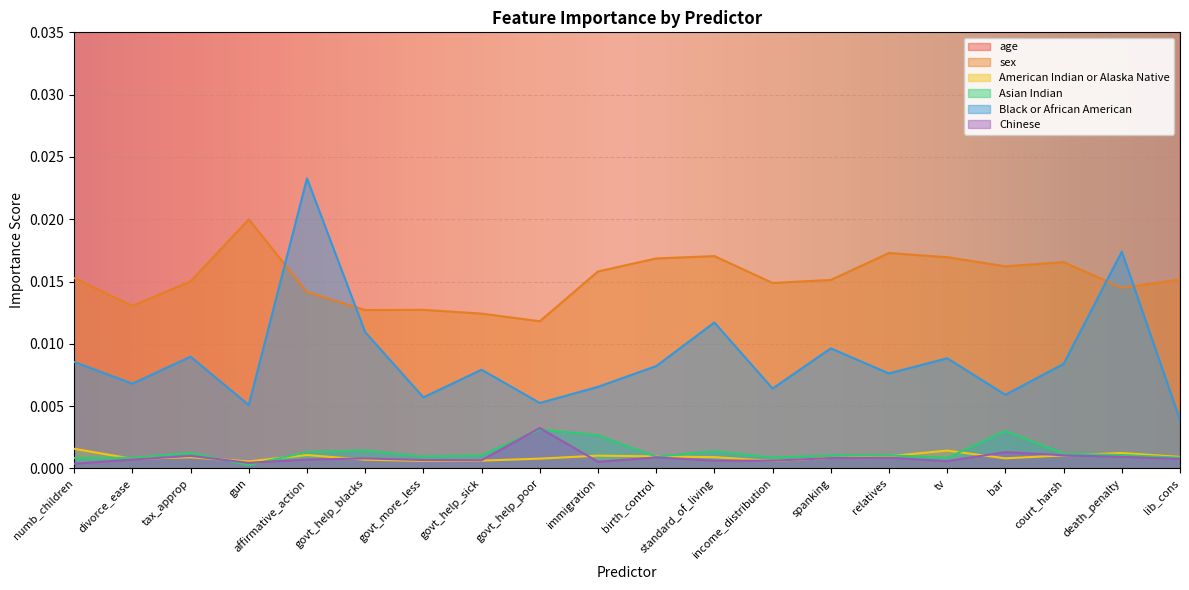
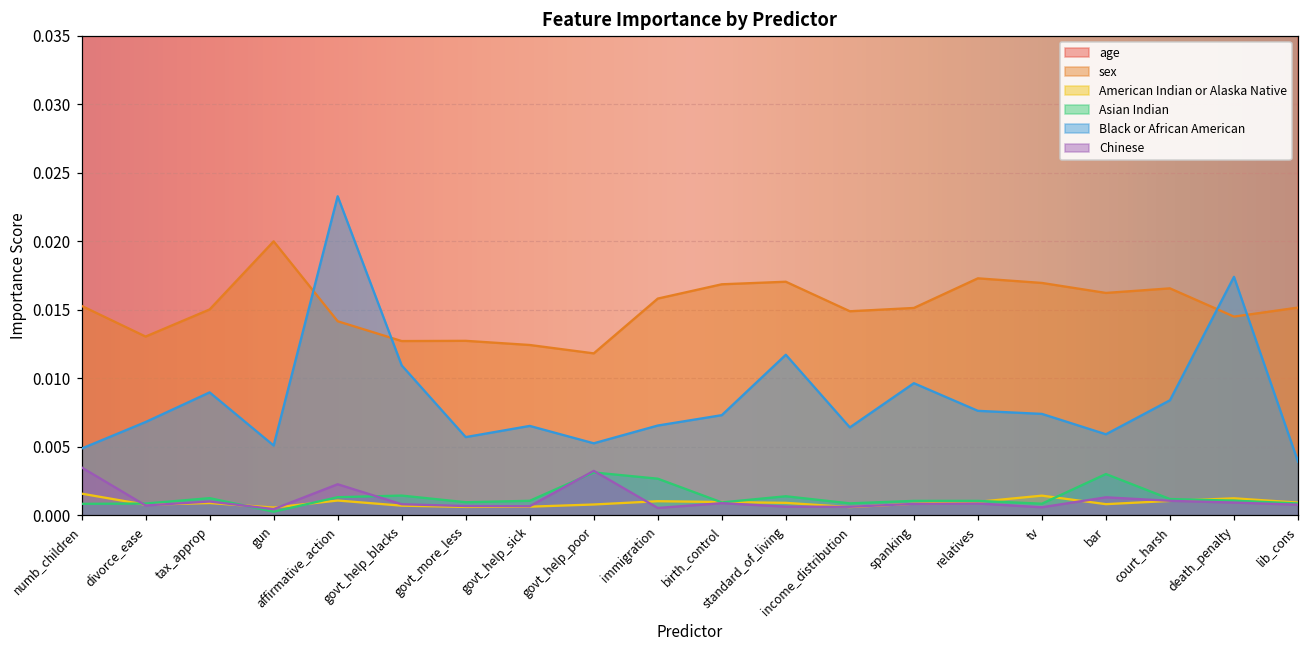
  {
    "Asian Indian": {
      "numb_children": 0.0008,
      "tax_approp": 0.0013,
      "affirmative_action": 0.0013,
      "govt_help_blacks": 0.0014,
      "govt_more_less": 0.0010,
      "govt_help_sick": 0.0011,
      "immigration": 0.0027,
      "standard_of_living": 0.0014,
      "income_distribution": 0.0009,
      "spanking": 0.0011,
      "tv": 0.0008,
      "bar": 0.0030
    },
    "Black or African American": {
-     "numb_children": 0.0085,
+     "numb_children": 0.0049,
      "divorce_ease": 0.0068,
      "tax_approp": 0.0090,
      "gun": 0.0051,
      "affirmative_action": 0.0233,
      "govt_help_blacks": 0.0109,
      "govt_more_less": 0.0057,
-     "govt_help_sick": 0.0079,
+     "govt_help_sick": 0.0065,
      "govt_help_poor": 0.0053,
      "immigration": 0.0065,
-     "birth_control": 0.0082,
+     "birth_control": 0.0073,
      "standard_of_living": 0.0117,
      "income_distribution": 0.0064,
      "spanking": 0.0096,
      "relatives": 0.0076,
-     "tv": 0.0088,
+     "tv": 0.0074,
      "bar": 0.0059,
      "court_harsh": 0.0084,
      "death_penalty": 0.0174,
      "lib_cons": 0.0039
    },
    "Chinese": {
-     "numb_children": 0.0004,
-     "affirmative_action": 0.0007,
+     "numb_children": 0.0035,
+     "affirmative_action": 0.0023,
      "immigration": 0.0005,
      "standard_of_living": 0.0006,
      "tv": 0.0006,
      "bar": 0.0013
    }
  }
